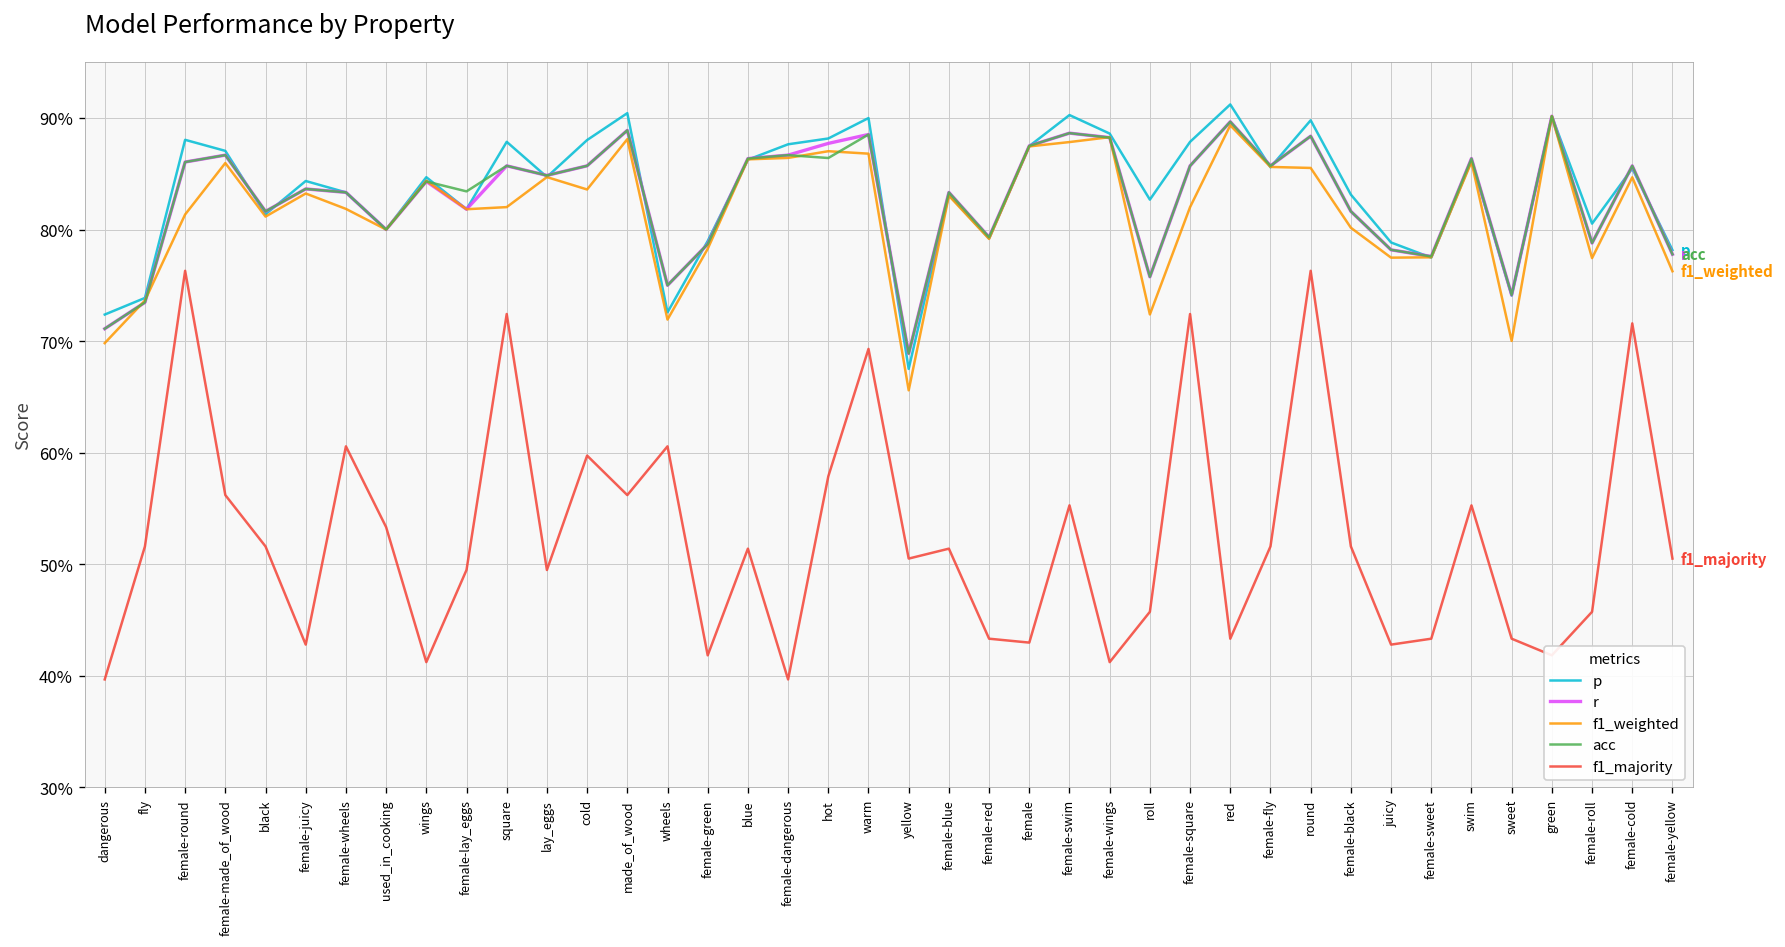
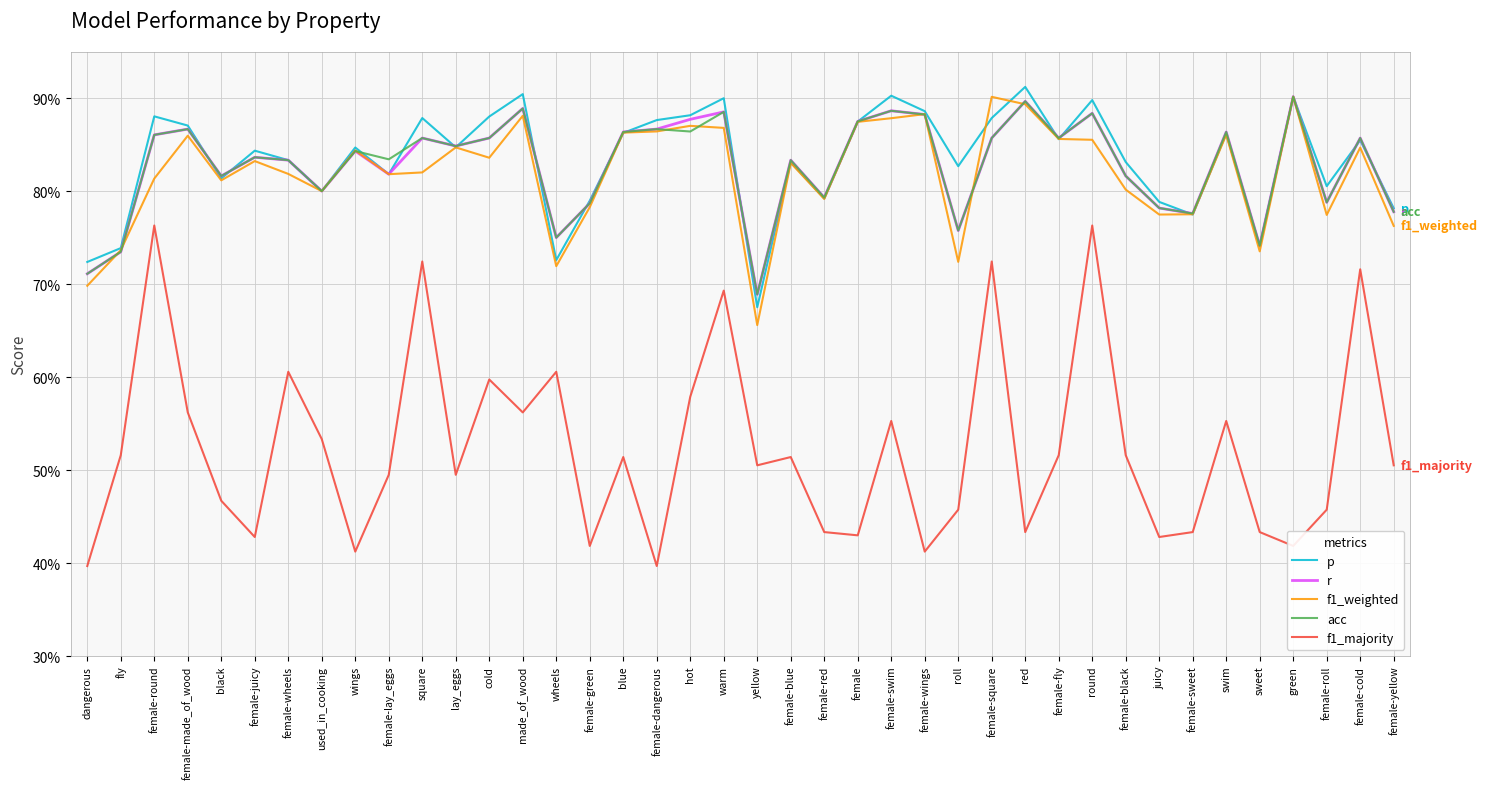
  {
    "p": {
      "dangerous": "72%",
      "female-round": "88%",
      "female-made_of_wood": "87%",
      "female-juicy": "84%",
      "wings": "85%",
      "square": "88%",
      "cold": "88%",
      "made_of_wood": "90%",
      "wheels": "73%",
      "female-green": "79%",
      "female-dangerous": "88%",
      "hot": "88%",
      "warm": "90%",
      "yellow": "68%",
      "female-swim": "90%",
      "female-wings": "89%",
      "roll": "83%",
      "female-square": "88%",
      "red": "91%",
      "round": "90%",
      "female-black": "83%",
      "juicy": "79%",
      "female-roll": "81%",
      "female-yellow": "78%"
    },
    "r": {
      "hot": "88%"
    },
    "f1_weighted": {
      "dangerous": "70%",
      "female-round": "81%",
      "female-made_of_wood": "86%",
      "female-juicy": "83%",
      "female-wheels": "82%",
      "square": "82%",
      "cold": "84%",
      "made_of_wood": "88%",
      "wheels": "72%",
      "female-green": "78%",
      "hot": "87%",
      "warm": "87%",
      "yellow": "66%",
      "female-swim": "88%",
      "roll": "72%",
-     "female-square": "82%",
+     "female-square": "90%",
      "red": "89%",
      "round": "86%",
      "female-black": "80%",
      "juicy": "77%",
-     "sweet": "70%",
+     "sweet": "74%",
      "female-roll": "77%",
      "female-cold": "85%",
      "female-yellow": "76%"
    },
    "acc": {
      "female-lay_eggs": "83%",
      "hot": "86%"
    },
    "f1_majority": {
      "dangerous": "40%",
      "fly": "52%",
      "female-round": "76%",
      "female-made_of_wood": "56%",
-     "black": "52%",
+     "black": "47%",
      "female-juicy": "43%",
      "female-wheels": "61%",
      "used_in_cooking": "53%",
      "wings": "41%",
      "female-lay_eggs": "49%",
      "square": "72%",
      "lay_eggs": "49%",
      "cold": "60%",
      "made_of_wood": "56%",
      "wheels": "61%",
      "female-green": "42%",
      "blue": "51%",
      "female-dangerous": "40%",
      "hot": "58%",
      "warm": "69%",
      "yellow": "51%",
      "female-blue": "51%",
      "female-red": "43%",
      "female": "43%",
      "female-swim": "55%",
      "female-wings": "41%",
      "roll": "46%",
      "female-square": "72%",
      "red": "43%",
      "female-fly": "52%",
      "round": "76%",
      "female-black": "52%",
      "juicy": "43%",
      "female-sweet": "43%",
      "swim": "55%",
      "sweet": "43%",
      "female-roll": "46%",
      "female-cold": "72%",
      "female-yellow": "51%"
    }
  }
